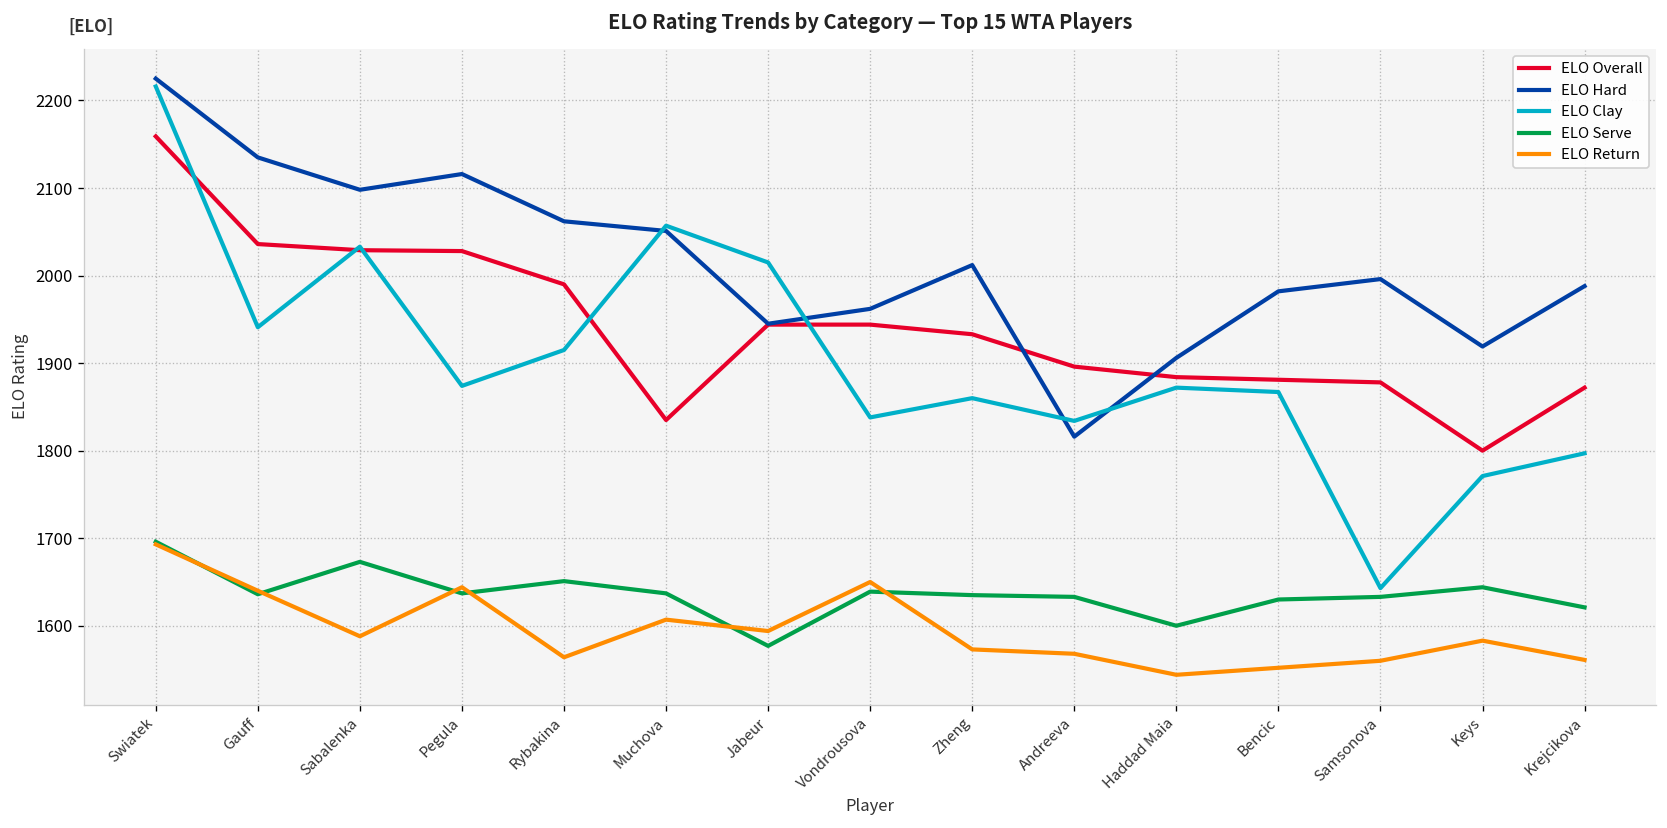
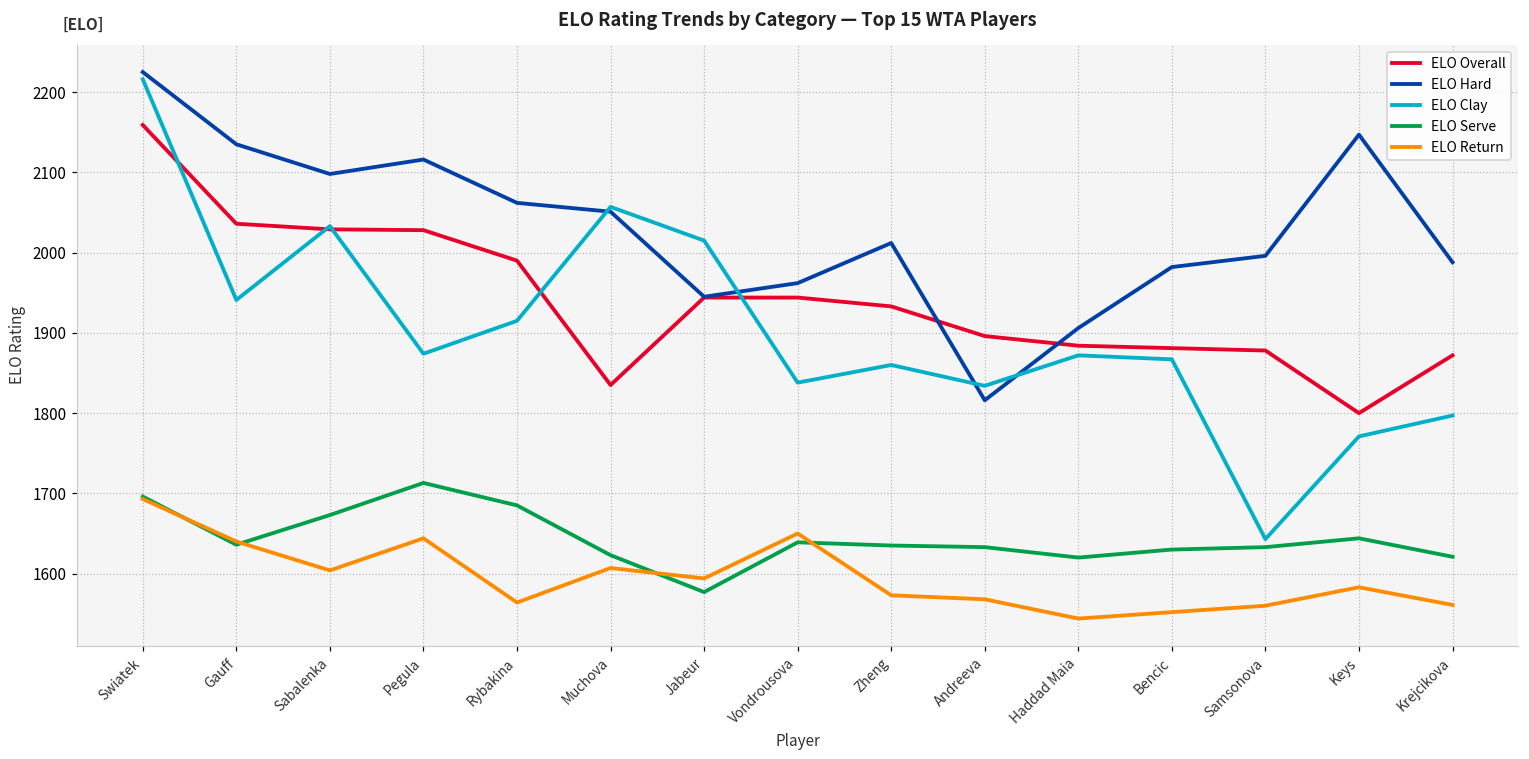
  {
    "ELO Overall": {
      "Swiatek": 2160,
      "Gauff": 2040,
      "Sabalenka": 2030,
      "Pegula": 2030,
      "Rybakina": 1990,
      "Muchova": 1840,
      "Vondrousova": 1940,
      "Zheng": 1930,
      "Andreeva": 1900,
      "Haddad Maia": 1880,
      "Bencic": 1880,
      "Samsonova": 1880,
      "Keys": 1800,
      "Krejcikova": 1870
    },
    "ELO Hard": {
      "Swiatek": 2230,
      "Gauff": 2140,
      "Sabalenka": 2100,
      "Pegula": 2120,
      "Rybakina": 2060,
      "Muchova": 2050,
      "Vondrousova": 1960,
      "Zheng": 2010,
      "Andreeva": 1820,
      "Haddad Maia": 1910,
      "Bencic": 1980,
      "Samsonova": 2000,
-     "Keys": 1920,
+     "Keys": 2150,
      "Krejcikova": 1990
    },
    "ELO Clay": {
      "Swiatek": 2220,
      "Gauff": 1940,
      "Sabalenka": 2030,
      "Pegula": 1870,
      "Rybakina": 1920,
      "Muchova": 2060,
      "Jabeur": 2020,
      "Vondrousova": 1840,
      "Zheng": 1860,
      "Andreeva": 1830,
      "Haddad Maia": 1870,
      "Bencic": 1870,
      "Samsonova": 1640,
      "Keys": 1770,
      "Krejcikova": 1800
    },
    "ELO Serve": {
      "Gauff": 1640,
      "Sabalenka": 1670,
-     "Pegula": 1640,
-     "Rybakina": 1650,
-     "Muchova": 1640,
+     "Pegula": 1710,
+     "Rybakina": 1690,
+     "Muchova": 1620,
      "Jabeur": 1580,
      "Vondrousova": 1640,
      "Zheng": 1640,
      "Andreeva": 1630,
-     "Haddad Maia": 1600,
+     "Haddad Maia": 1620,
      "Bencic": 1630,
      "Samsonova": 1630,
      "Keys": 1640,
      "Krejcikova": 1620
    },
    "ELO Return": {
      "Gauff": 1640,
-     "Sabalenka": 1590,
+     "Sabalenka": 1600,
      "Pegula": 1640,
      "Rybakina": 1560,
      "Muchova": 1610,
      "Jabeur": 1590,
      "Vondrousova": 1650,
      "Zheng": 1570,
      "Andreeva": 1570,
      "Haddad Maia": 1540,
      "Bencic": 1550,
      "Samsonova": 1560,
      "Keys": 1580,
      "Krejcikova": 1560
    }
  }
